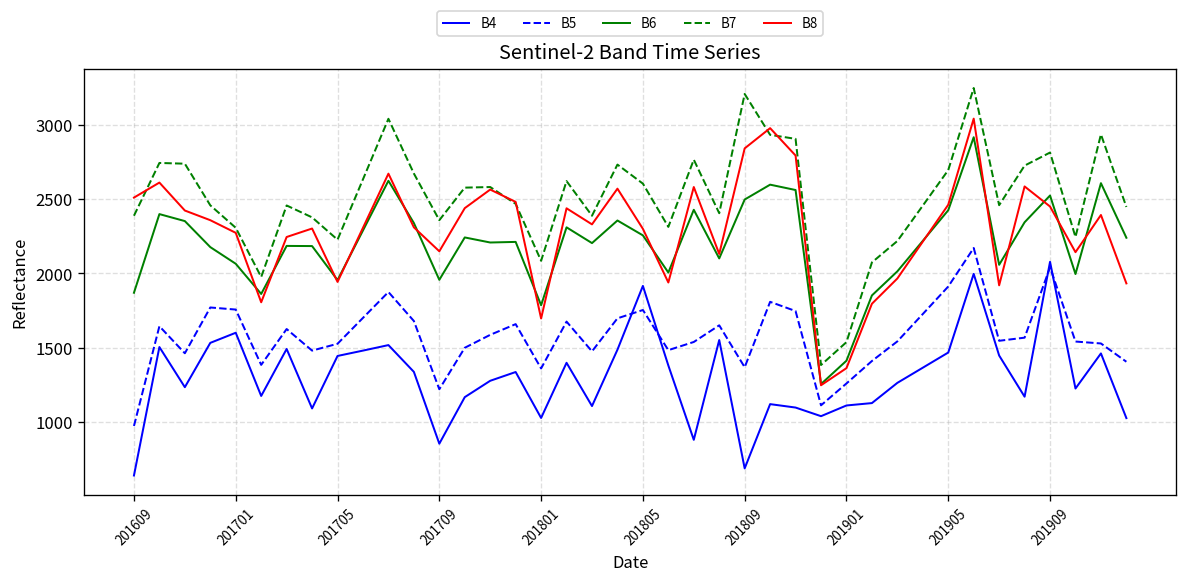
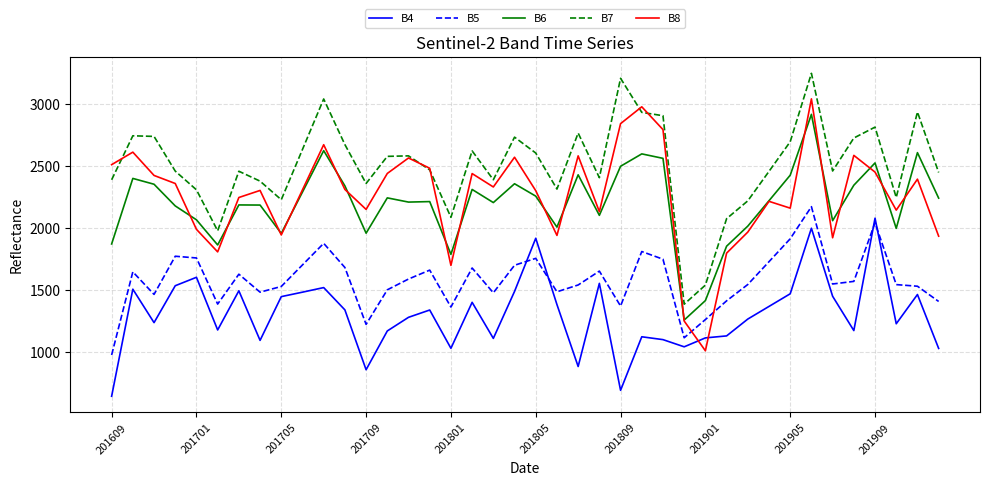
  {
    "B8": {
      "201609": 2510,
-     "201701": 2270,
+     "201701": 1990,
      "201709": 2150,
      "201801": 1700,
      "201805": 2300,
      "201809": 2840,
-     "201901": 1360,
-     "201905": 2460,
+     "201901": 1010,
+     "201905": 2160,
      "201909": 2450
    }
  }
